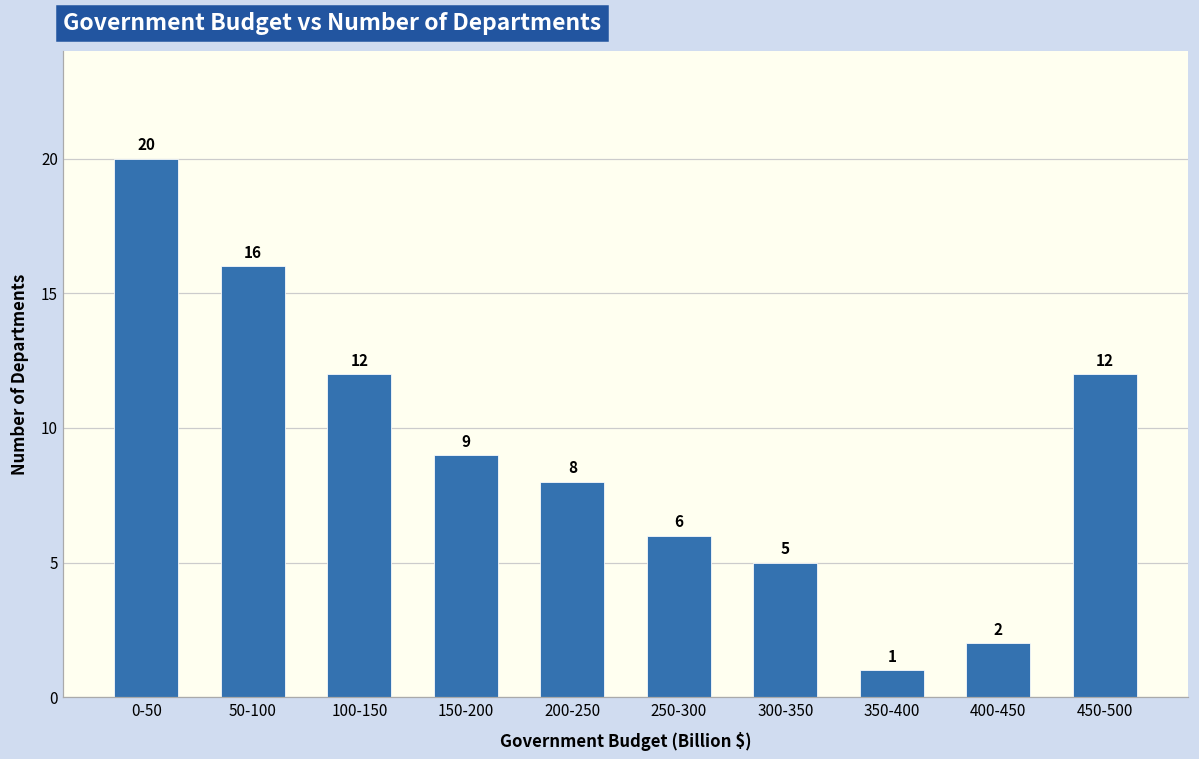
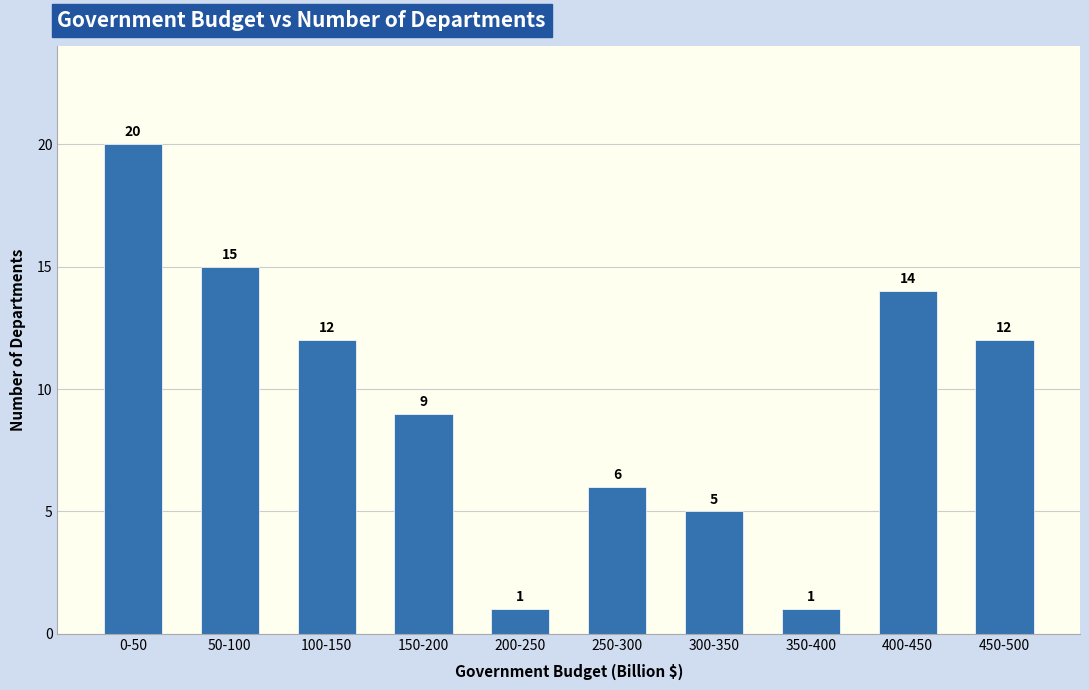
  {
    "0-50": 20,
-   "50-100": 16,
+   "50-100": 15,
    "100-150": 12,
    "150-200": 9,
-   "200-250": 8,
+   "200-250": 1,
    "250-300": 6,
    "300-350": 5,
    "350-400": 1,
-   "400-450": 2,
+   "400-450": 14,
    "450-500": 12
  }
